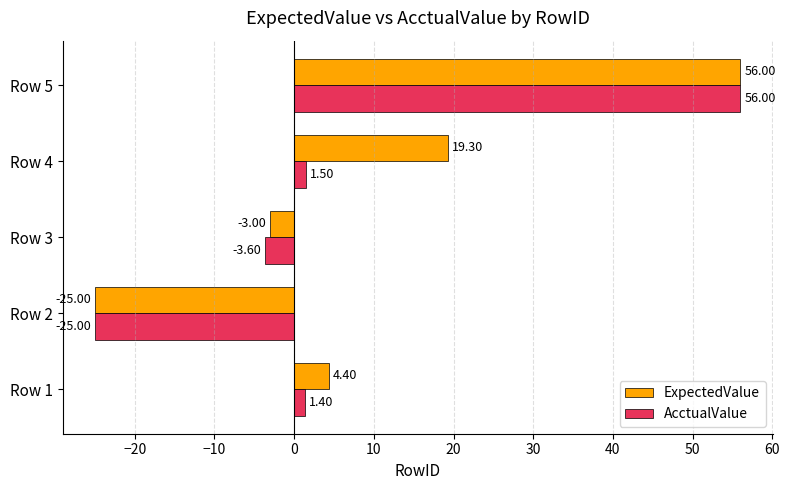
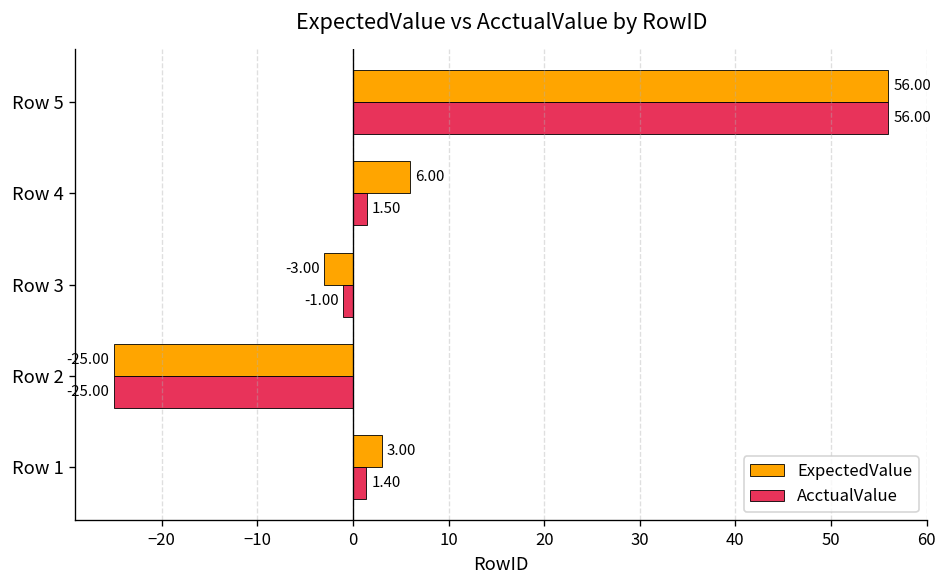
  {
    "ExpectedValue": {
      "Row 5": 56.00,
-     "Row 4": 19.30,
+     "Row 4": 6.00,
      "Row 3": -3.00,
      "Row 2": -25.00,
-     "Row 1": 4.40
+     "Row 1": 3.00
    },
    "AcctualValue": {
      "Row 5": 56.00,
      "Row 4": 1.50,
-     "Row 3": -3.60,
+     "Row 3": -1.00,
      "Row 2": -25.00,
      "Row 1": 1.40
    }
  }
